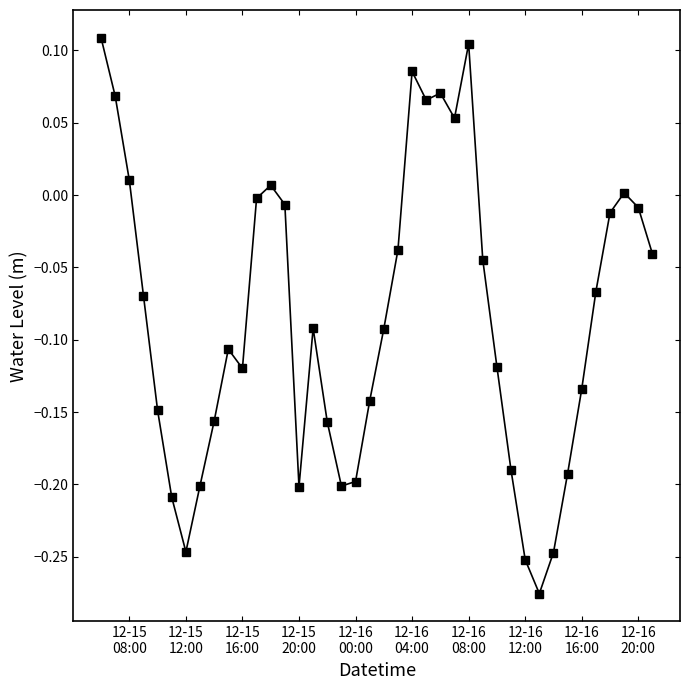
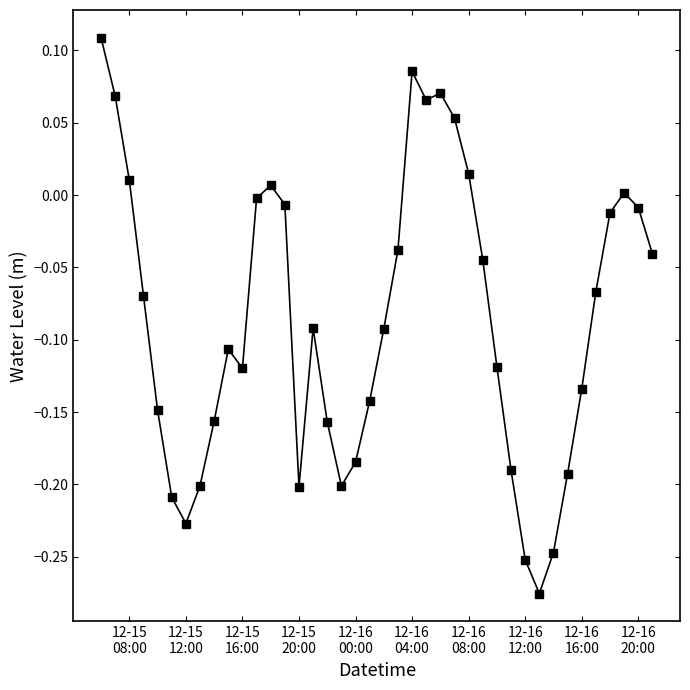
  {
    "12-15 08:00": 0.010,
-   "12-15 12:00": -0.247,
+   "12-15 12:00": -0.227,
    "12-15 16:00": -0.120,
    "12-15 20:00": -0.202,
-   "12-16 00:00": -0.198,
+   "12-16 00:00": -0.185,
    "12-16 04:00": 0.085,
-   "12-16 08:00": 0.105,
+   "12-16 08:00": 0.015,
    "12-16 12:00": -0.252,
    "12-16 16:00": -0.134,
    "12-16 20:00": -0.009
  }
